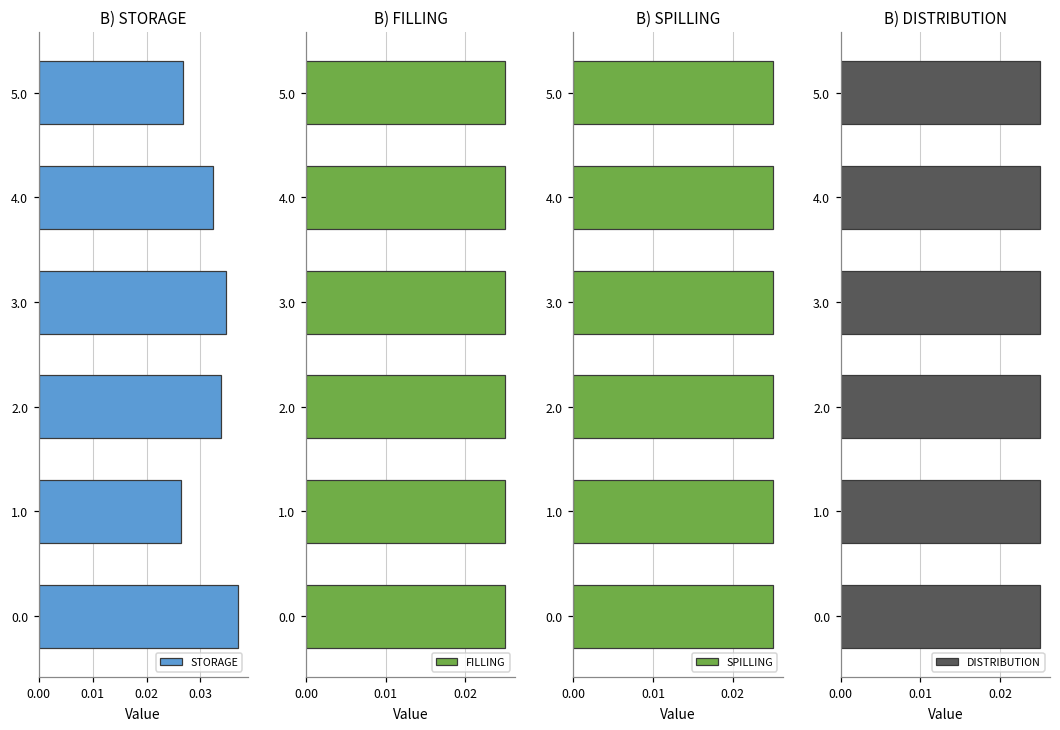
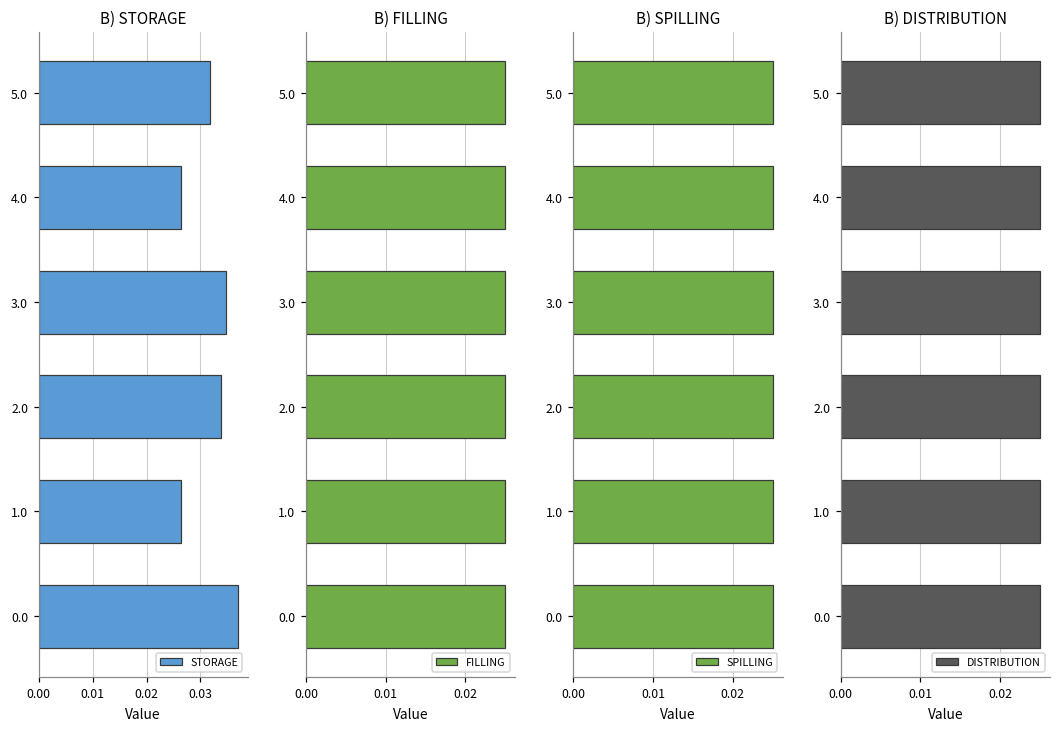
  {
    "B) STORAGE": {
-     "5.0": 0.027,
-     "4.0": 0.032,
+     "5.0": 0.032,
+     "4.0": 0.026,
      "3.0": 0.035,
      "2.0": 0.034,
      "1.0": 0.026,
      "0.0": 0.037
    },
    "B) FILLING": {
      "5.0": 0.025,
      "4.0": 0.025,
      "3.0": 0.025,
      "2.0": 0.025,
      "1.0": 0.025,
      "0.0": 0.025
    },
    "B) SPILLING": {
      "5.0": 0.025,
      "4.0": 0.025,
      "3.0": 0.025,
      "2.0": 0.025,
      "1.0": 0.025,
      "0.0": 0.025
    },
    "B) DISTRIBUTION": {
      "5.0": 0.025,
      "4.0": 0.025,
      "3.0": 0.025,
      "2.0": 0.025,
      "1.0": 0.025,
      "0.0": 0.025
    }
  }
